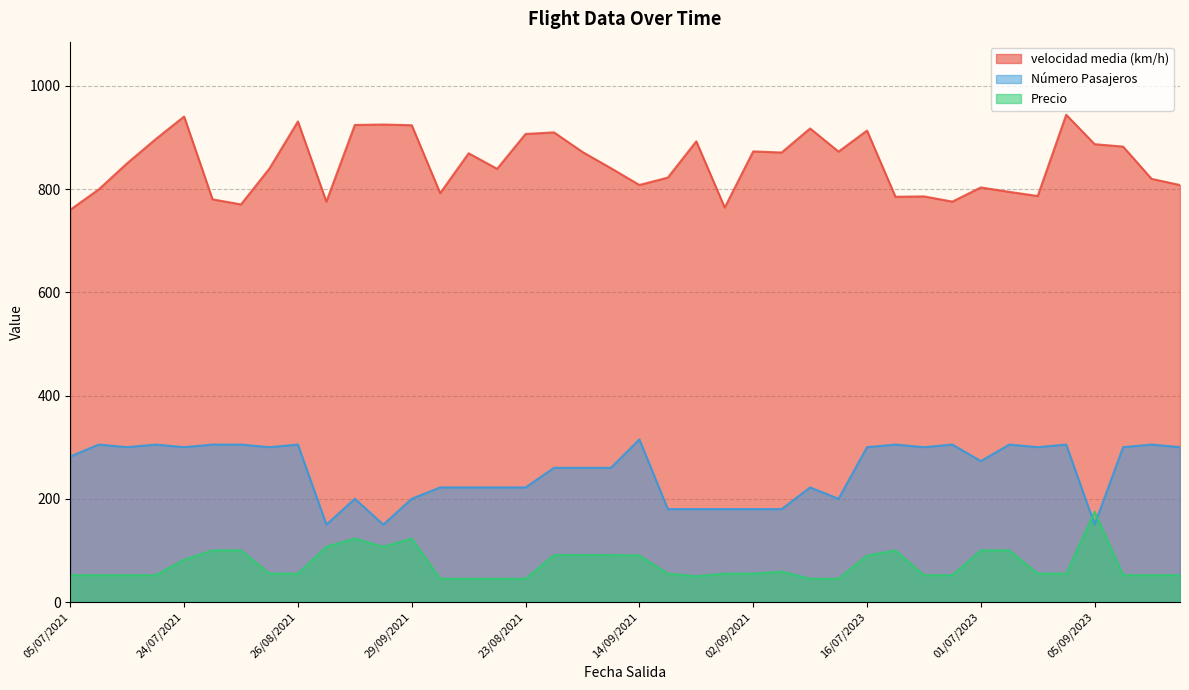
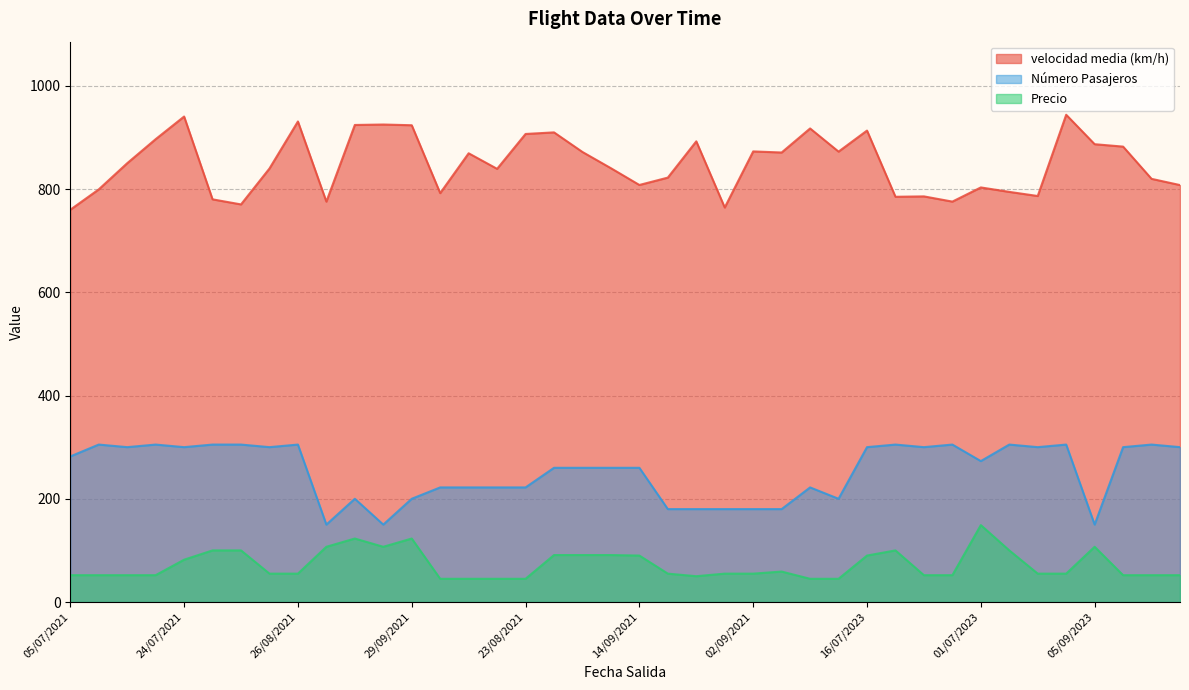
  {
    "velocidad media (km/h)": {
      "05/07/2021": 760,
      "24/07/2021": 940,
      "26/08/2021": 930,
      "23/08/2021": 910,
      "14/09/2021": 810,
      "16/07/2023": 910,
      "01/07/2023": 800,
      "05/09/2023": 890
    },
    "Número Pasajeros": {
      "05/07/2021": 280,
      "24/07/2021": 300,
      "26/08/2021": 310,
      "23/08/2021": 220,
-     "14/09/2021": 320,
+     "14/09/2021": 260,
      "16/07/2023": 300,
      "01/07/2023": 270,
      "05/09/2023": 150
    },
    "Precio": {
      "05/07/2021": 50,
      "24/07/2021": 80,
      "26/08/2021": 60,
      "23/08/2021": 50,
      "14/09/2021": 90,
      "16/07/2023": 90,
-     "01/07/2023": 100,
-     "05/09/2023": 180
+     "01/07/2023": 150,
+     "05/09/2023": 110
    }
  }
